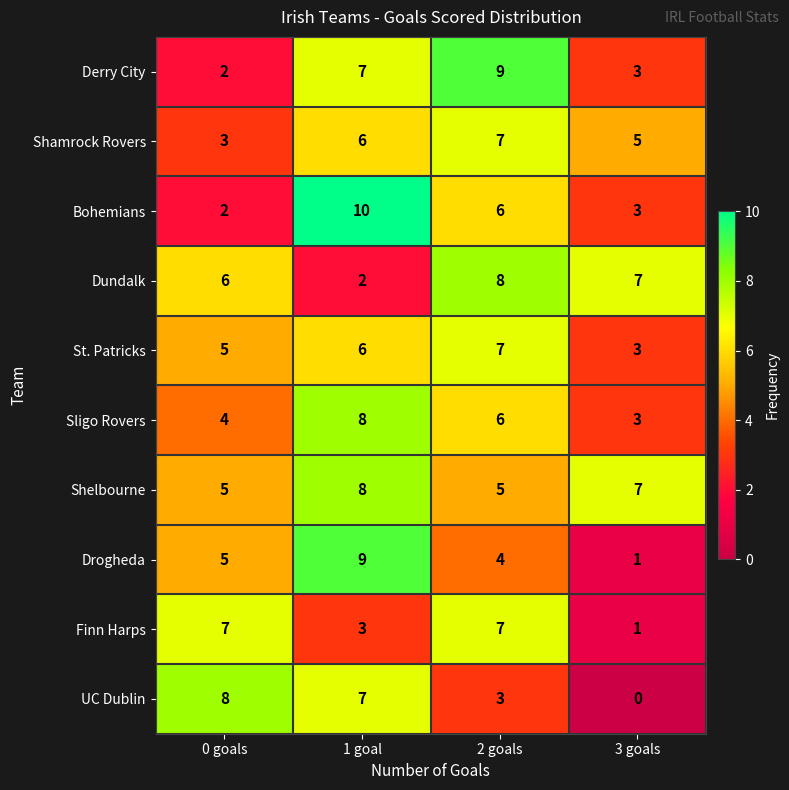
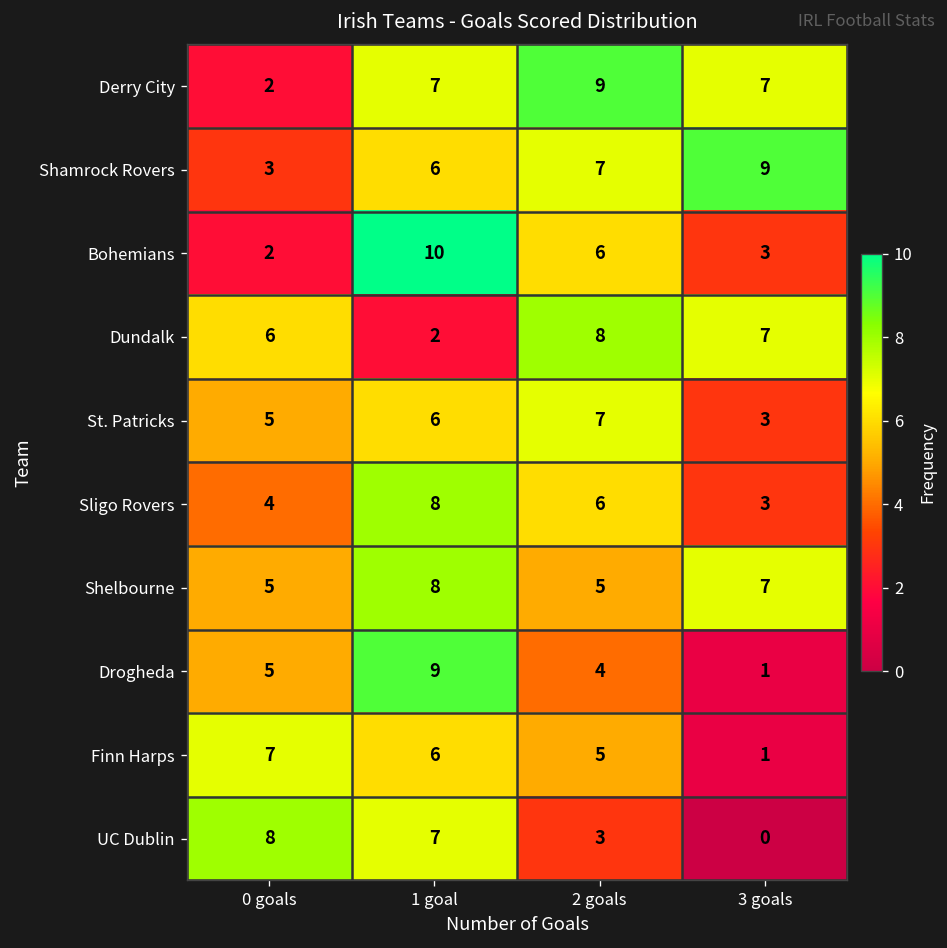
  {
    "Derry City": {
      "0 goals": 2,
      "1 goal": 7,
      "2 goals": 9,
-     "3 goals": 3
+     "3 goals": 7
    },
    "Shamrock Rovers": {
      "0 goals": 3,
      "1 goal": 6,
      "2 goals": 7,
-     "3 goals": 5
+     "3 goals": 9
    },
    "Bohemians": {
      "0 goals": 2,
      "1 goal": 10,
      "2 goals": 6,
      "3 goals": 3
    },
    "Dundalk": {
      "0 goals": 6,
      "1 goal": 2,
      "2 goals": 8,
      "3 goals": 7
    },
    "St. Patricks": {
      "0 goals": 5,
      "1 goal": 6,
      "2 goals": 7,
      "3 goals": 3
    },
    "Sligo Rovers": {
      "0 goals": 4,
      "1 goal": 8,
      "2 goals": 6,
      "3 goals": 3
    },
    "Shelbourne": {
      "0 goals": 5,
      "1 goal": 8,
      "2 goals": 5,
      "3 goals": 7
    },
    "Drogheda": {
      "0 goals": 5,
      "1 goal": 9,
      "2 goals": 4,
      "3 goals": 1
    },
    "Finn Harps": {
      "0 goals": 7,
-     "1 goal": 3,
-     "2 goals": 7,
+     "1 goal": 6,
+     "2 goals": 5,
      "3 goals": 1
    },
    "UC Dublin": {
      "0 goals": 8,
      "1 goal": 7,
      "2 goals": 3,
      "3 goals": 0
    }
  }
